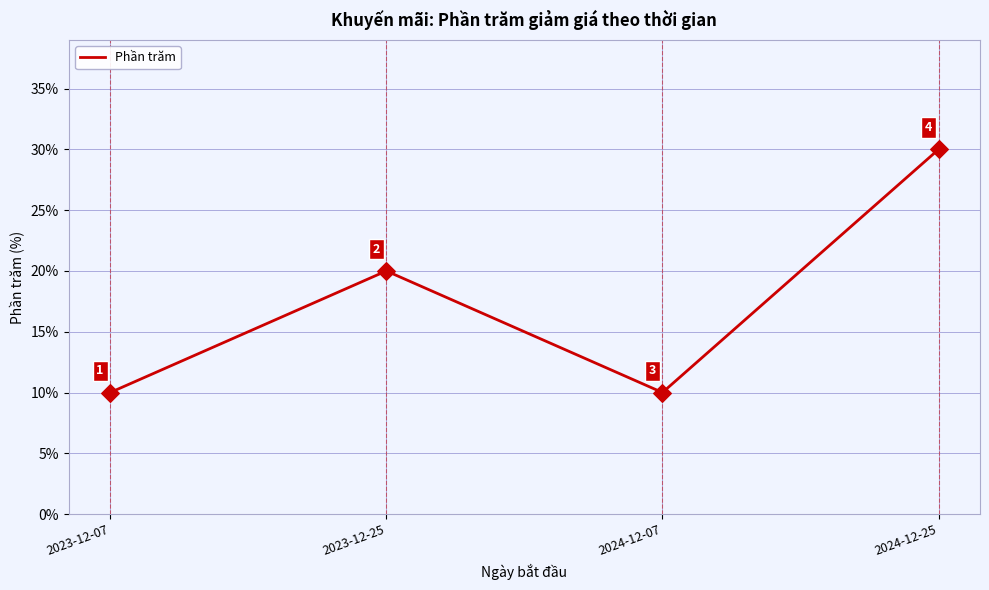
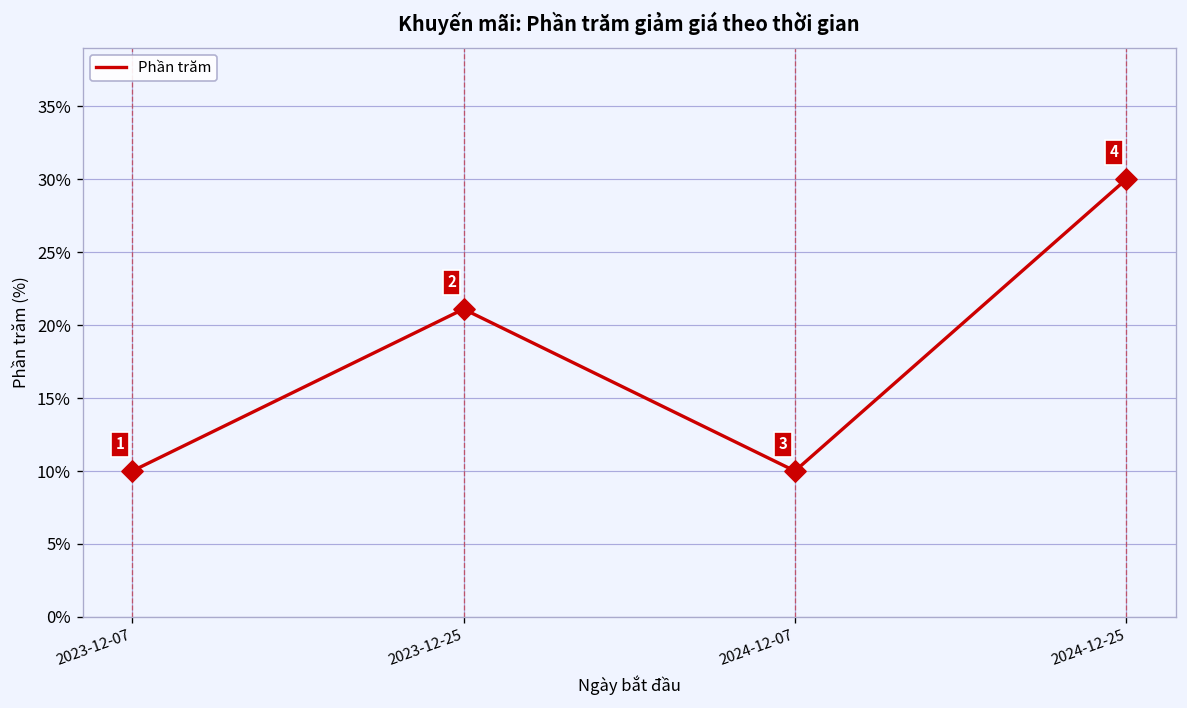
  {
-   "2023-12-25": "20.0%"
+   "2023-12-25": "21.1%"
  }
